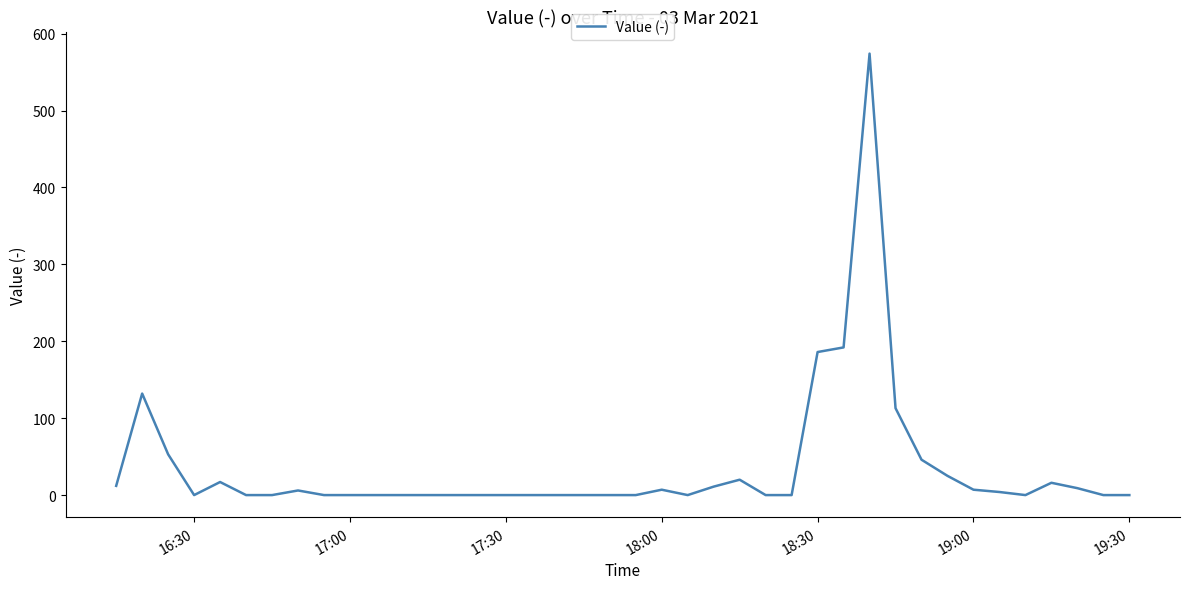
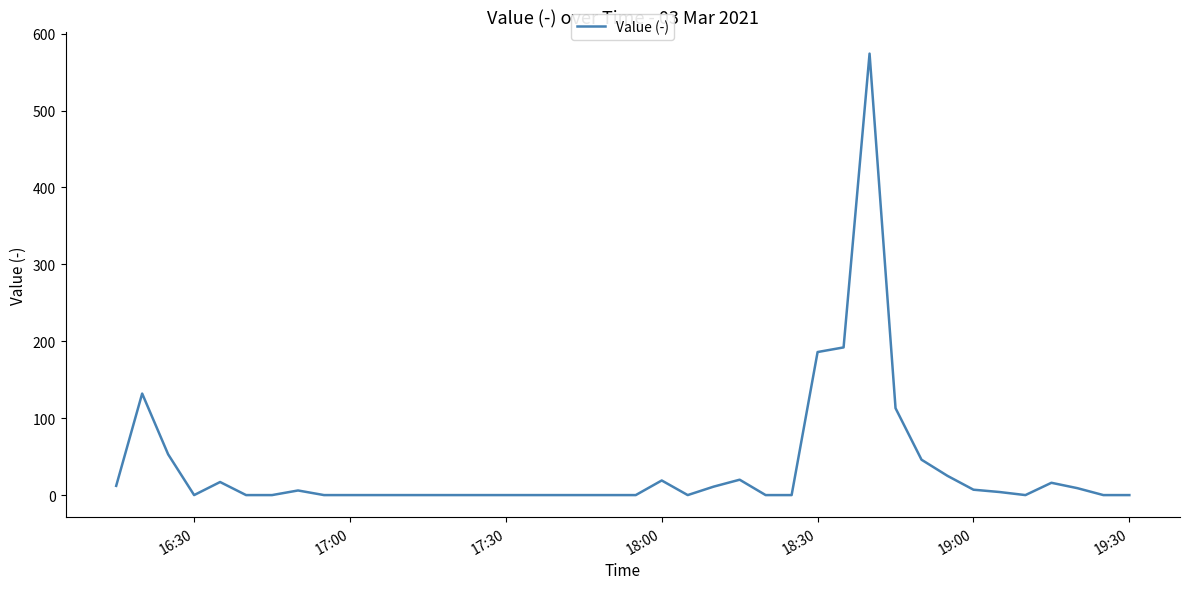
  {
    "16:30": 0,
    "17:00": 0,
    "17:30": 0,
-   "18:00": 10,
+   "18:00": 20,
    "18:30": 190,
    "19:00": 10,
    "19:30": 0
  }
